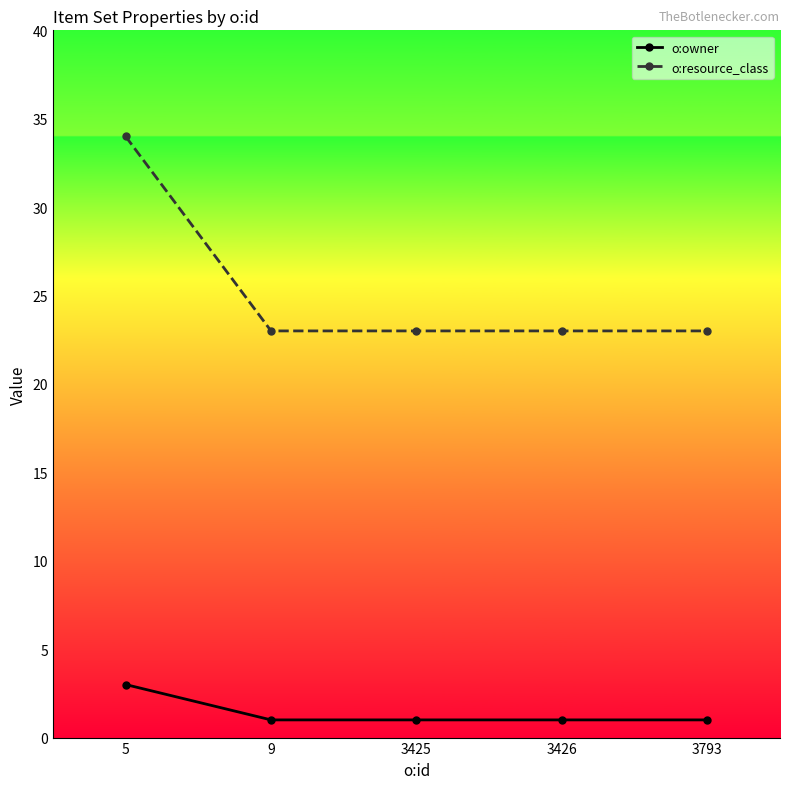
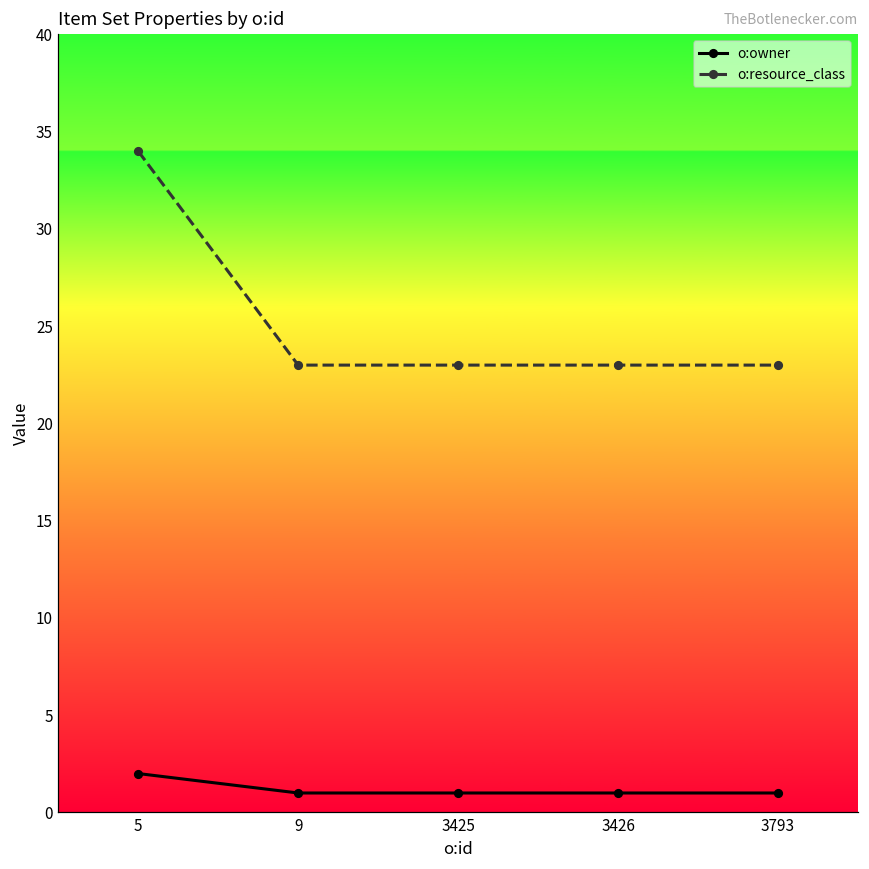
  {
    "o:owner": {
-     "5": 3,
+     "5": 2,
      "9": 1,
      "3425": 1,
      "3426": 1,
      "3793": 1
    },
    "o:resource_class": {
      "5": 34,
      "9": 23,
      "3425": 23,
      "3426": 23,
      "3793": 23
    }
  }
